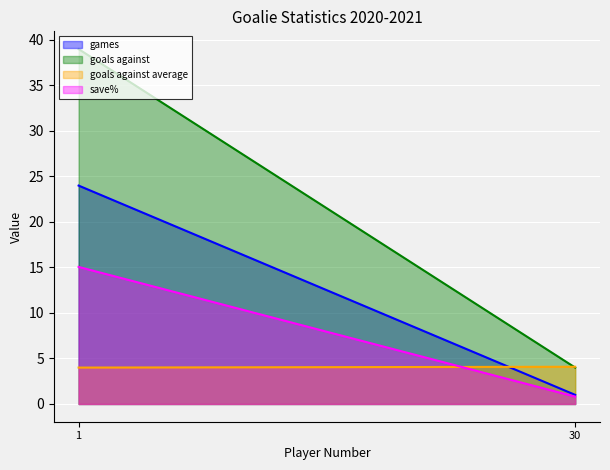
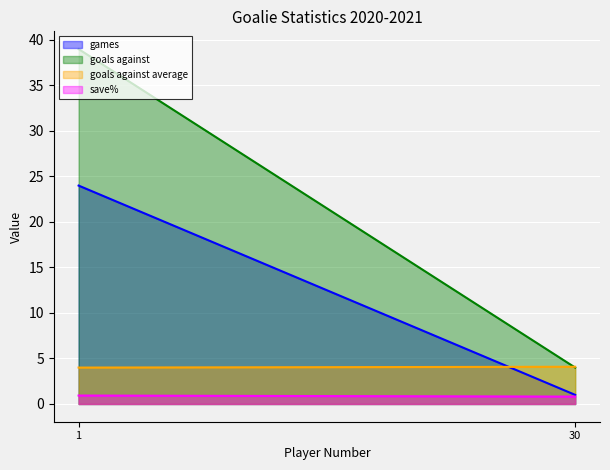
  {
    "games": {
      "1": 24
    },
    "goals against average": {
      "1": 4
    },
    "save%": {
-     "1": 15
+     "1": 1
    }
  }
